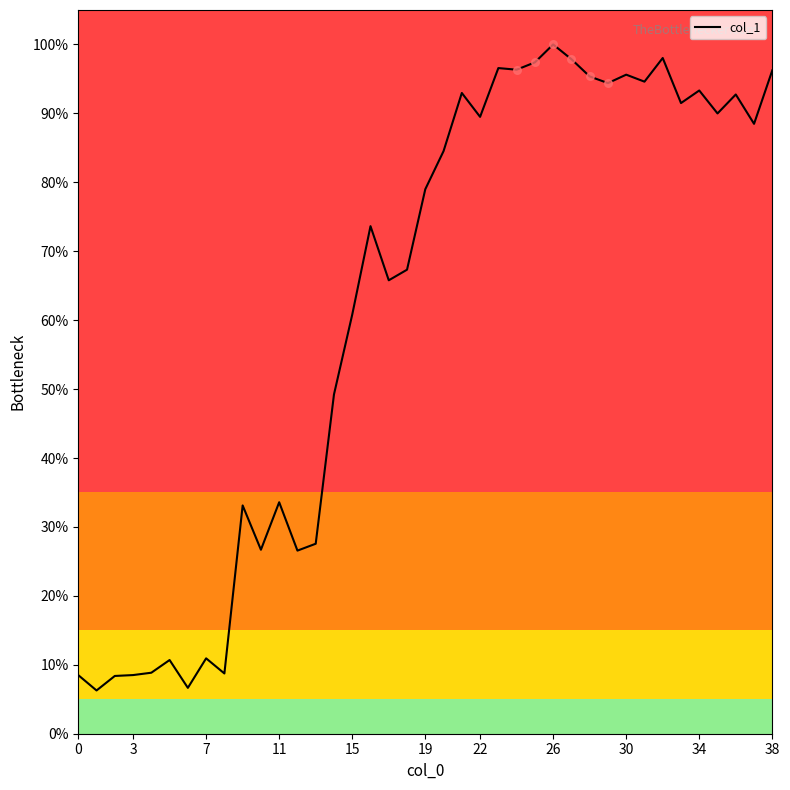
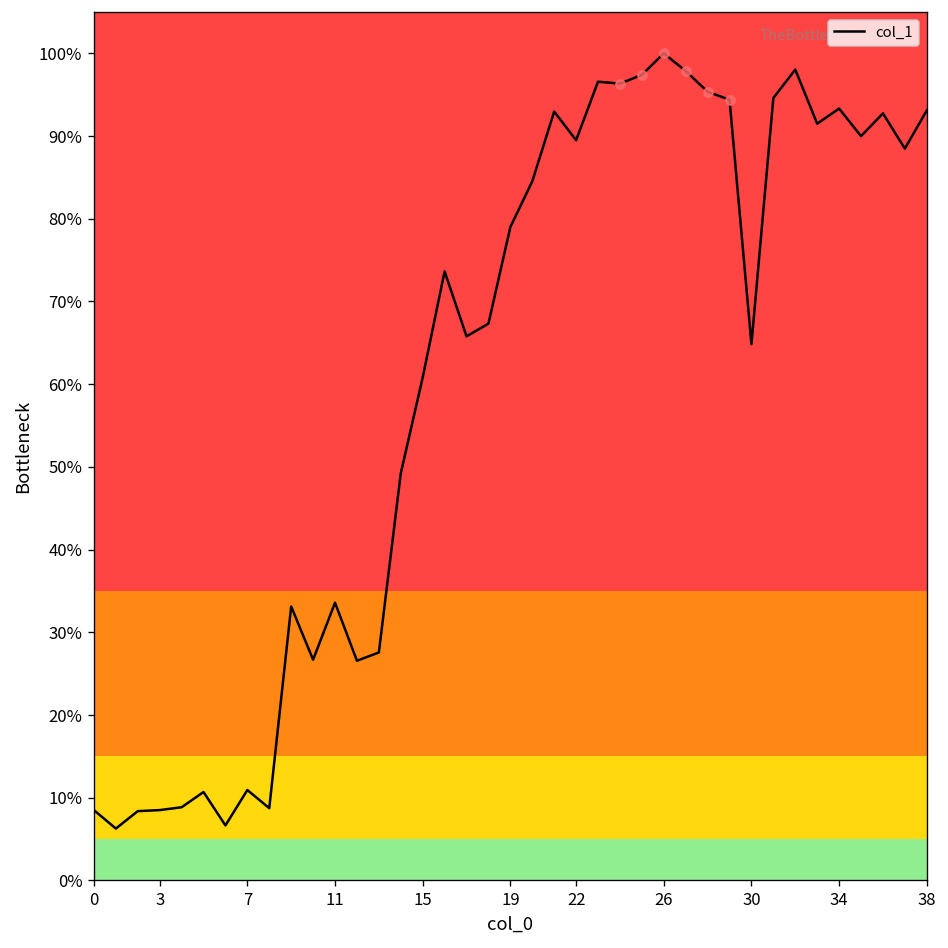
  {
    "col_1": {
      "0": "9%",
      "3": "9%",
      "7": "11%",
      "11": "34%",
      "15": "61%",
      "19": "79%",
      "22": "89%",
-     "30": "96%",
+     "30": "65%",
      "34": "93%",
-     "38": "96%"
+     "38": "93%"
    }
  }
